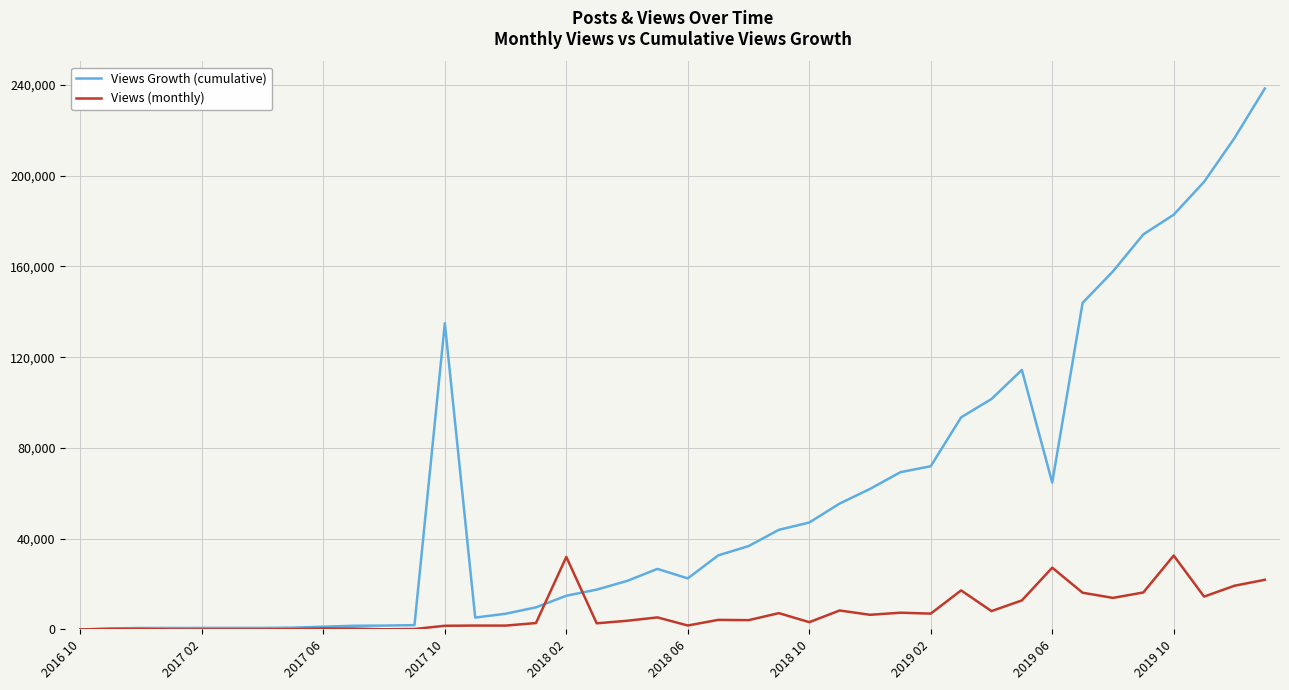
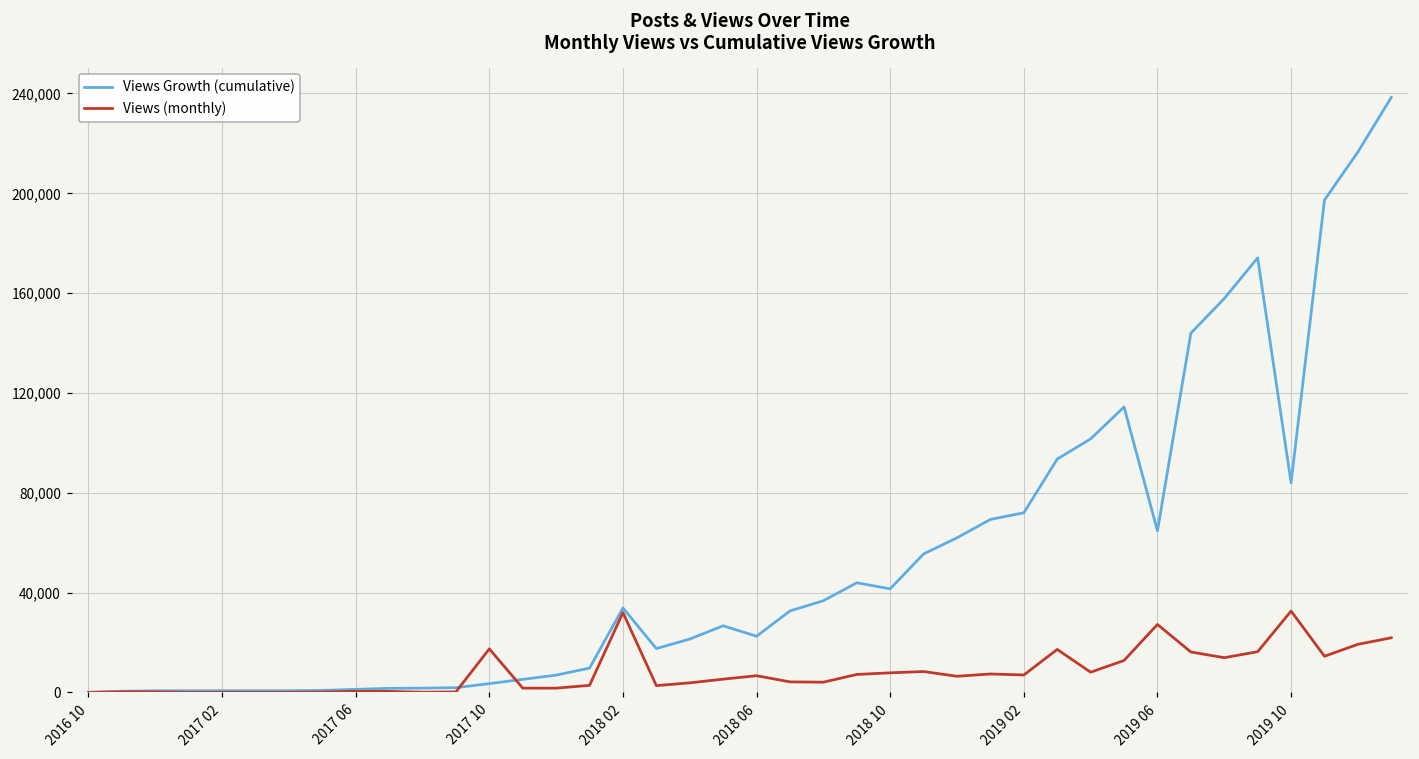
  {
    "Views Growth (cumulative)": {
-     "2017 10": "135,000",
-     "2018 02": "15,000",
+     "2017 10": "4,000",
+     "2018 02": "34,000",
      "2018 06": "23,000",
-     "2018 10": "47,000",
+     "2018 10": "42,000",
      "2019 02": "72,000",
      "2019 06": "65,000",
-     "2019 10": "183,000"
+     "2019 10": "84,000"
    },
    "Views (monthly)": {
-     "2017 10": "2,000",
+     "2017 10": "17,000",
      "2018 02": "32,000",
-     "2018 06": "2,000",
-     "2018 10": "3,000",
+     "2018 06": "7,000",
+     "2018 10": "8,000",
      "2019 02": "7,000",
      "2019 06": "27,000",
      "2019 10": "33,000"
    }
  }
